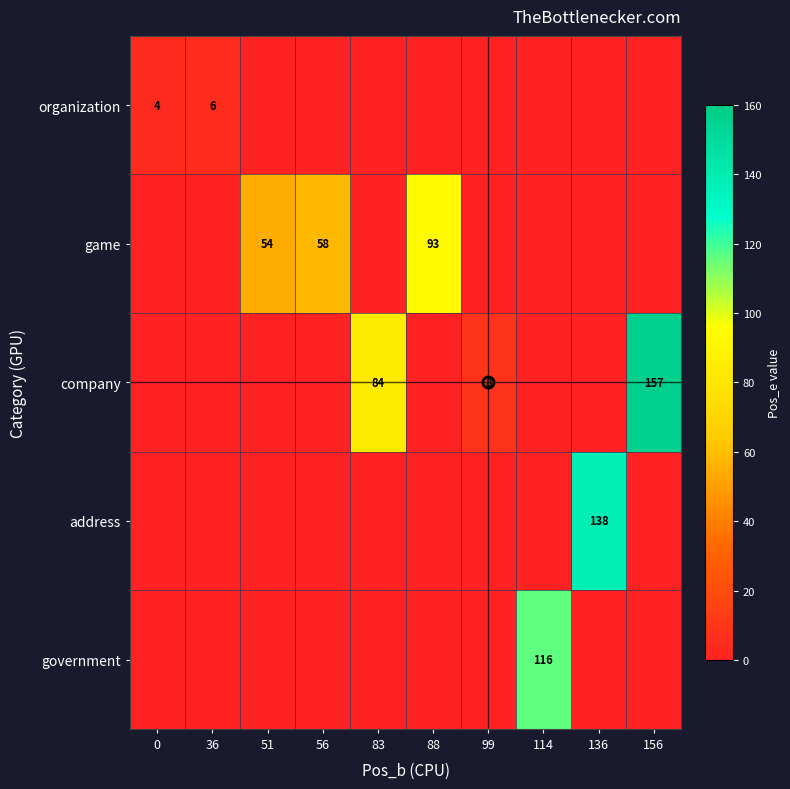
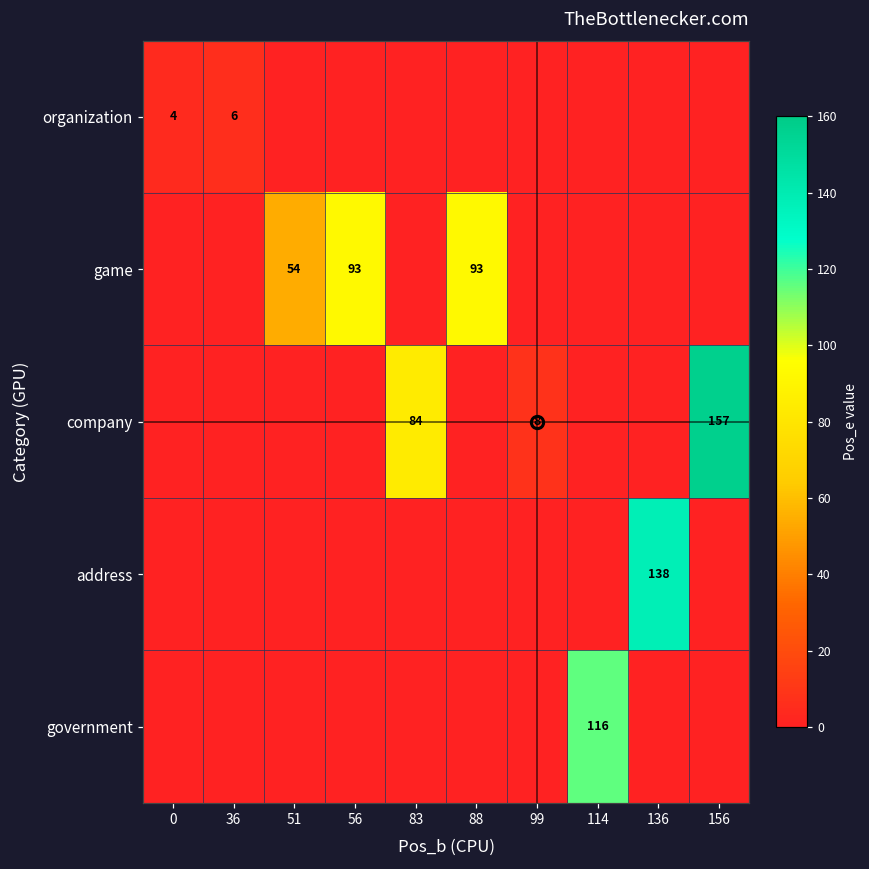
  {
    "organization": {
      "0": 4,
      "36": 6
    },
    "game": {
      "51": 54,
-     "56": 58,
+     "56": 93,
      "88": 93
    },
    "company": {
      "83": 84,
      "156": 157
    },
    "address": {
      "136": 138
    },
    "government": {
      "114": 116
    }
  }
